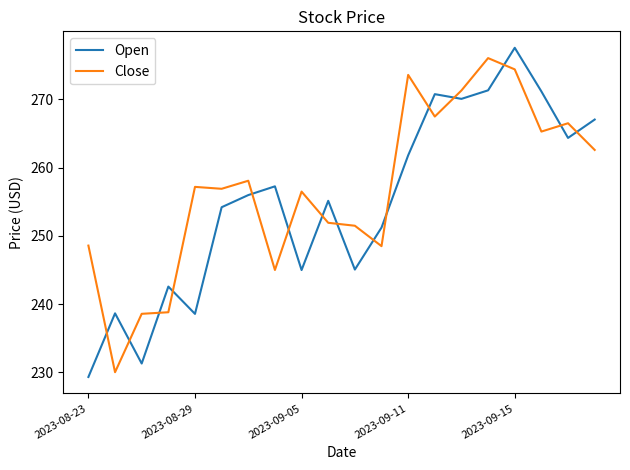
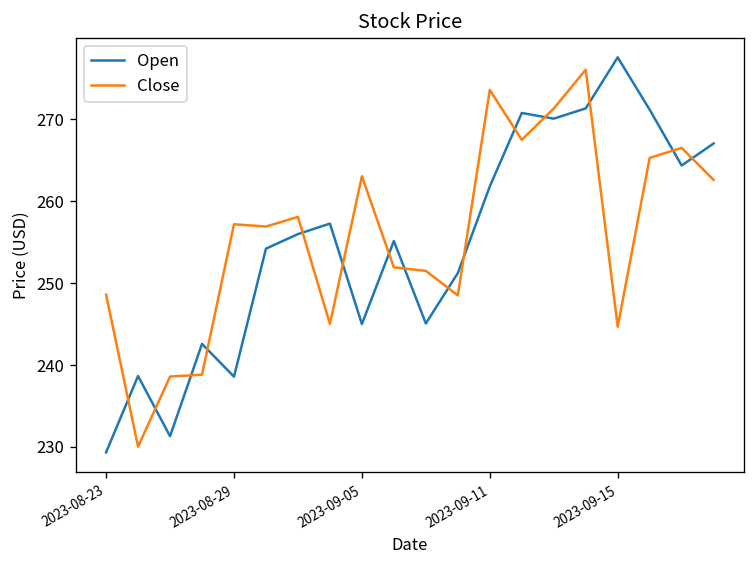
  {
    "Open": {
      "2023-08-23": 229,
      "2023-08-29": 239,
      "2023-09-05": 245,
      "2023-09-11": 262,
      "2023-09-15": 278
    },
    "Close": {
      "2023-08-23": 249,
      "2023-08-29": 257,
-     "2023-09-05": 256,
+     "2023-09-05": 263,
      "2023-09-11": 274,
-     "2023-09-15": 274
+     "2023-09-15": 245
    }
  }
